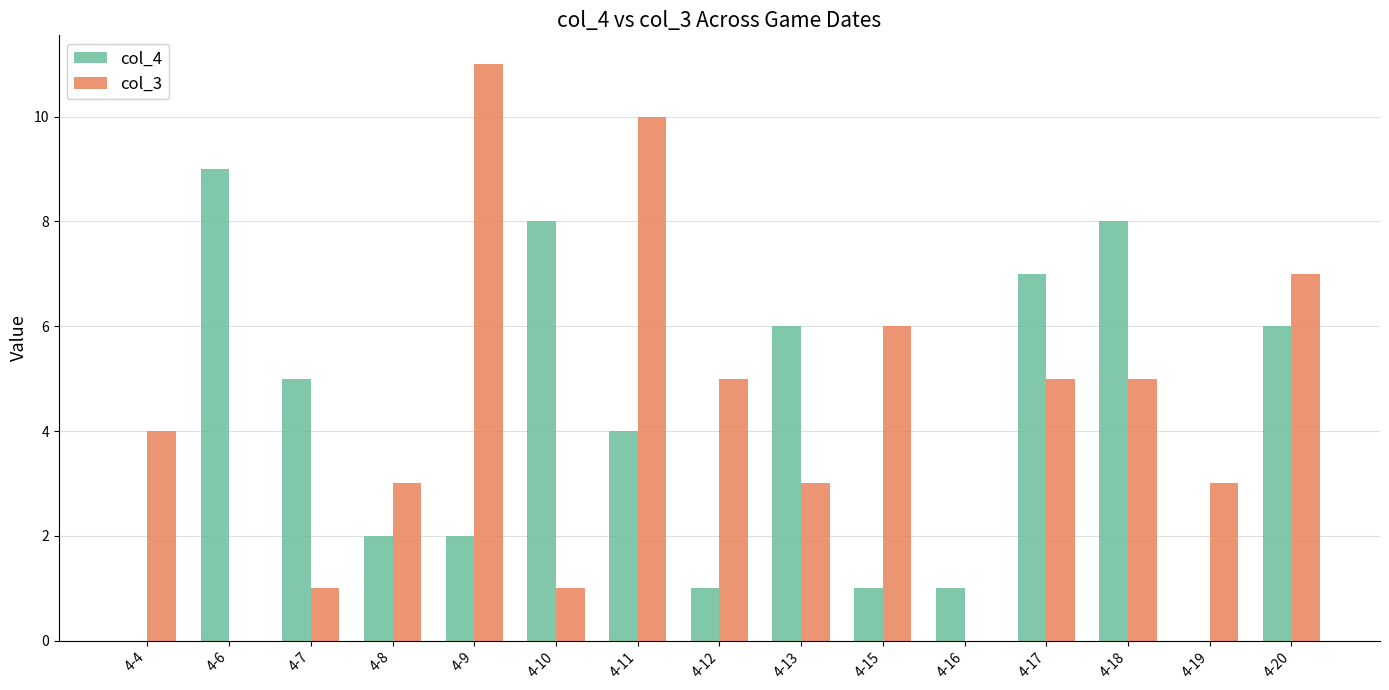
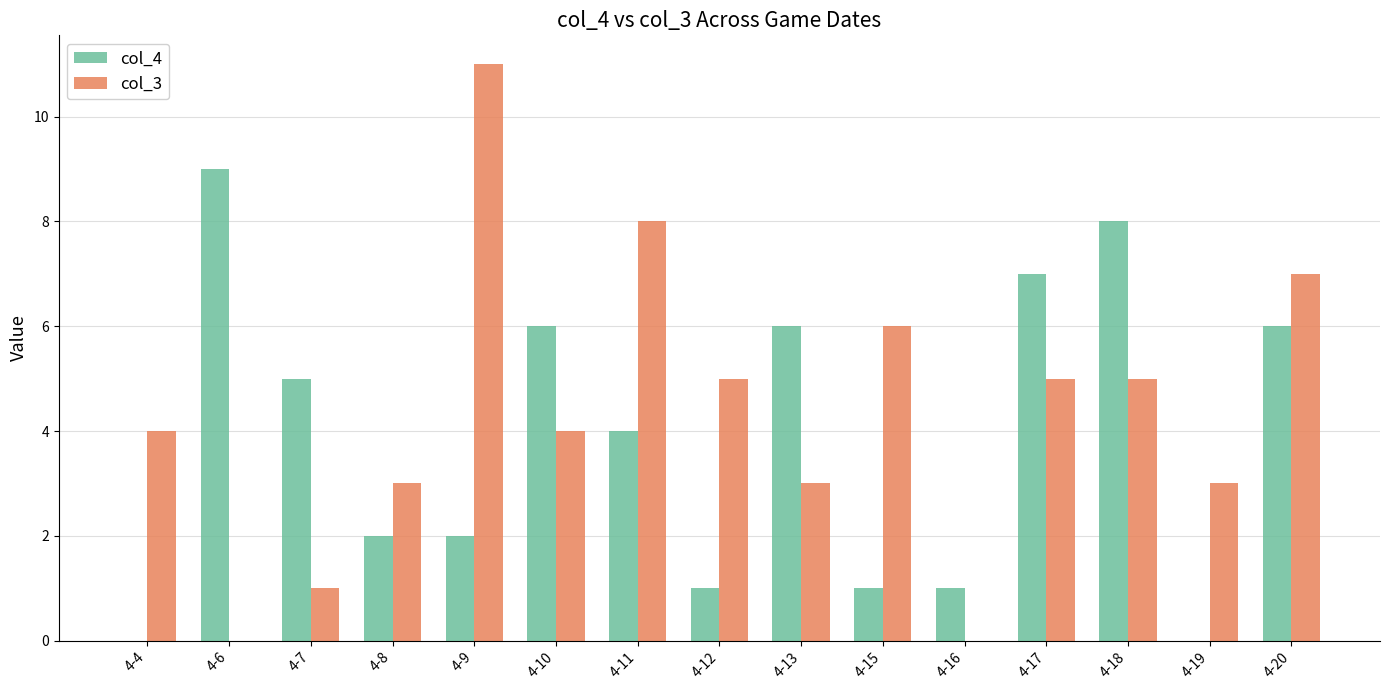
  {
    "col_4": {
      "4-4": 0,
      "4-6": 9,
      "4-7": 5,
      "4-8": 2,
      "4-9": 2,
-     "4-10": 8,
+     "4-10": 6,
      "4-11": 4,
      "4-12": 1,
      "4-13": 6,
      "4-15": 1,
      "4-16": 1,
      "4-17": 7,
      "4-18": 8,
      "4-19": 0,
      "4-20": 6
    },
    "col_3": {
      "4-4": 4,
      "4-6": 0,
      "4-7": 1,
      "4-8": 3,
      "4-9": 11,
-     "4-10": 1,
-     "4-11": 10,
+     "4-10": 4,
+     "4-11": 8,
      "4-12": 5,
      "4-13": 3,
      "4-15": 6,
      "4-16": 0,
      "4-17": 5,
      "4-18": 5,
      "4-19": 3,
      "4-20": 7
    }
  }
